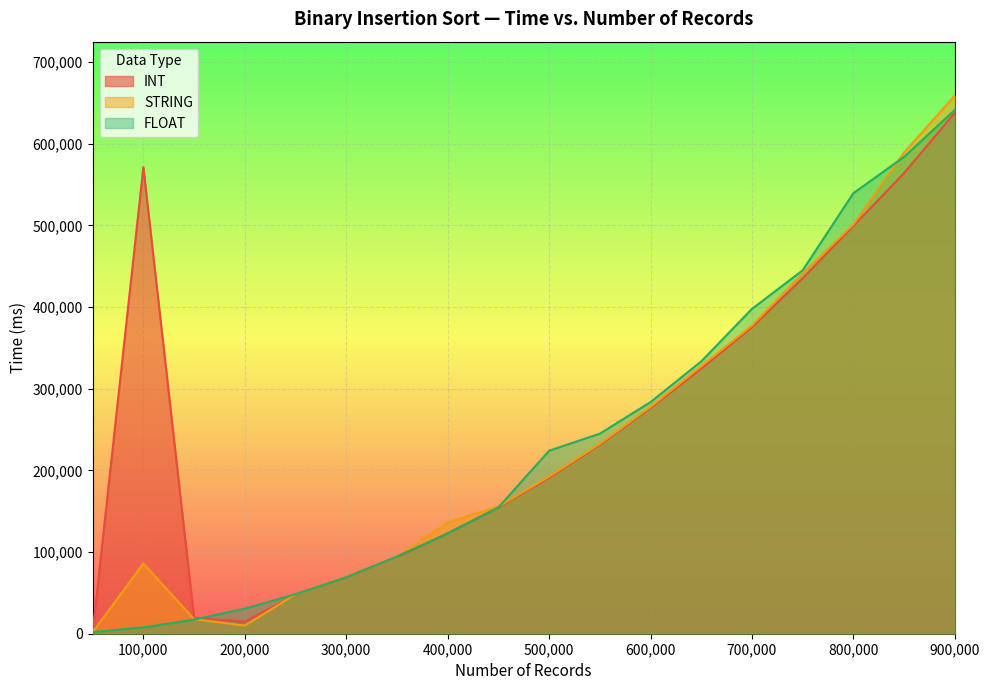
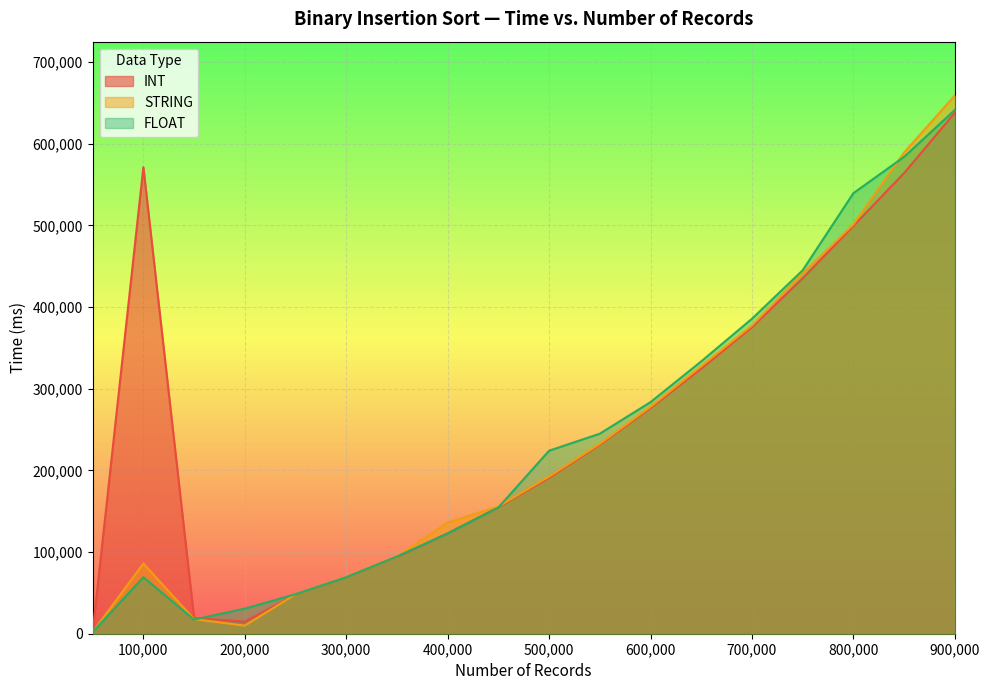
  {
    "INT": {
      "100,000": "570,000",
      "200,000": "10,000",
      "900,000": "640,000"
    },
    "STRING": {
      "100,000": "90,000",
      "200,000": "10,000",
      "400,000": "140,000",
      "900,000": "660,000"
    },
    "FLOAT": {
-     "100,000": "10,000",
+     "100,000": "70,000",
      "200,000": "30,000",
      "500,000": "220,000",
      "600,000": "280,000",
-     "700,000": "400,000",
+     "700,000": "390,000",
      "800,000": "540,000",
      "900,000": "640,000"
    }
  }
